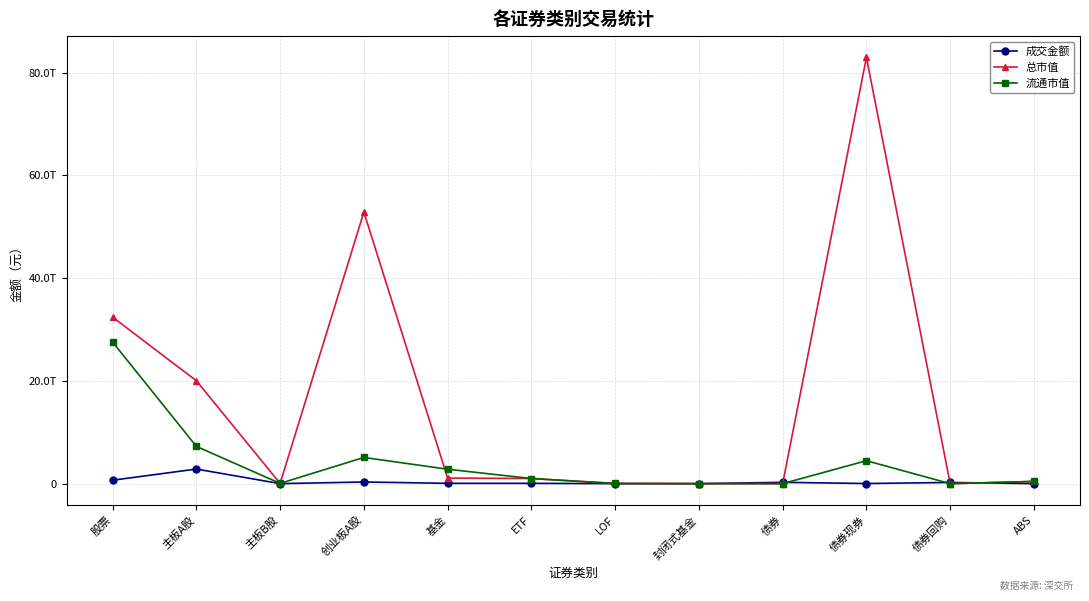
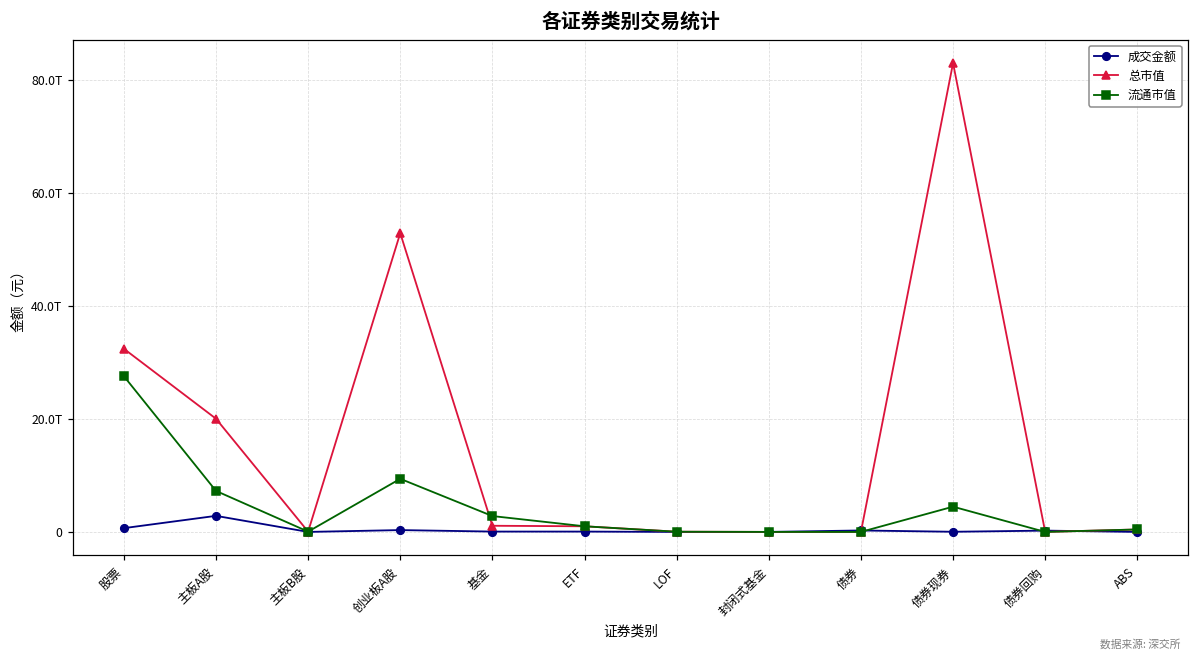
  {
    "成交金额": {
      "股票": "1T",
      "主板A股": "3T",
      "创业板A股": "0T",
      "基金": "0T",
      "ETF": "0T",
      "债券现券": "0T"
    },
    "总市值": {
      "股票": "32T",
      "主板A股": "20T",
      "创业板A股": "53T",
      "基金": "1T",
      "债券现券": "83T"
    },
    "流通市值": {
      "股票": "28T",
      "主板A股": "7T",
-     "创业板A股": "5T",
+     "创业板A股": "9T",
      "基金": "3T",
      "债券现券": "4T"
    }
  }
